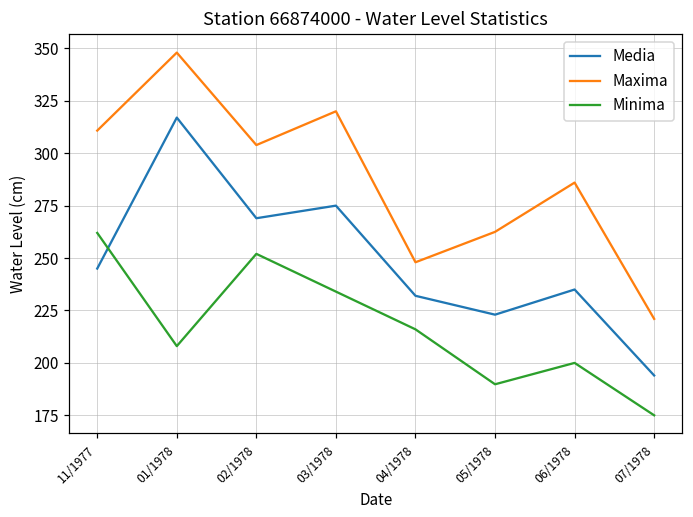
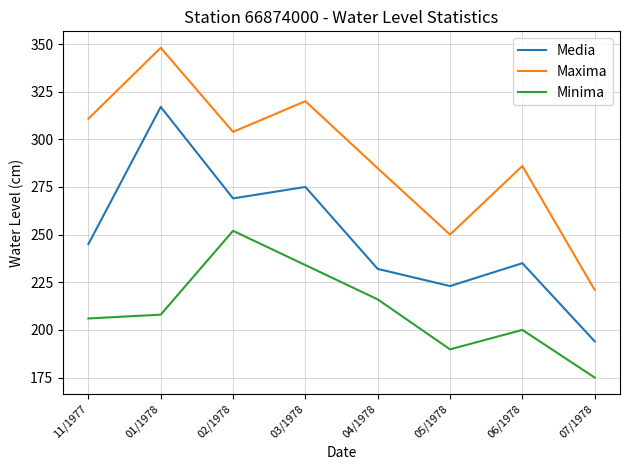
  {
    "Media": {
      "11/1977": 245,
      "01/1978": 317,
      "02/1978": 269,
      "03/1978": 275,
      "04/1978": 232,
      "05/1978": 223,
      "06/1978": 235,
      "07/1978": 194
    },
    "Maxima": {
      "11/1977": 311,
      "01/1978": 348,
      "02/1978": 304,
      "03/1978": 320,
-     "04/1978": 248,
-     "05/1978": 263,
+     "04/1978": 285,
+     "05/1978": 250,
      "06/1978": 286,
      "07/1978": 221
    },
    "Minima": {
-     "11/1977": 262,
+     "11/1977": 206,
      "01/1978": 208,
      "02/1978": 252,
      "03/1978": 234,
      "04/1978": 216,
      "05/1978": 190,
      "06/1978": 200,
      "07/1978": 175
    }
  }
